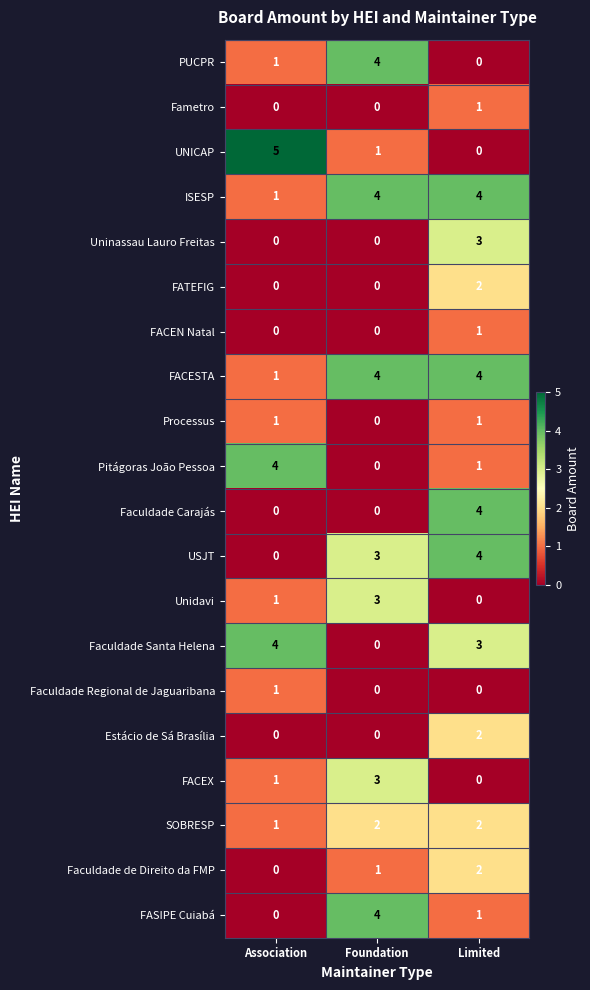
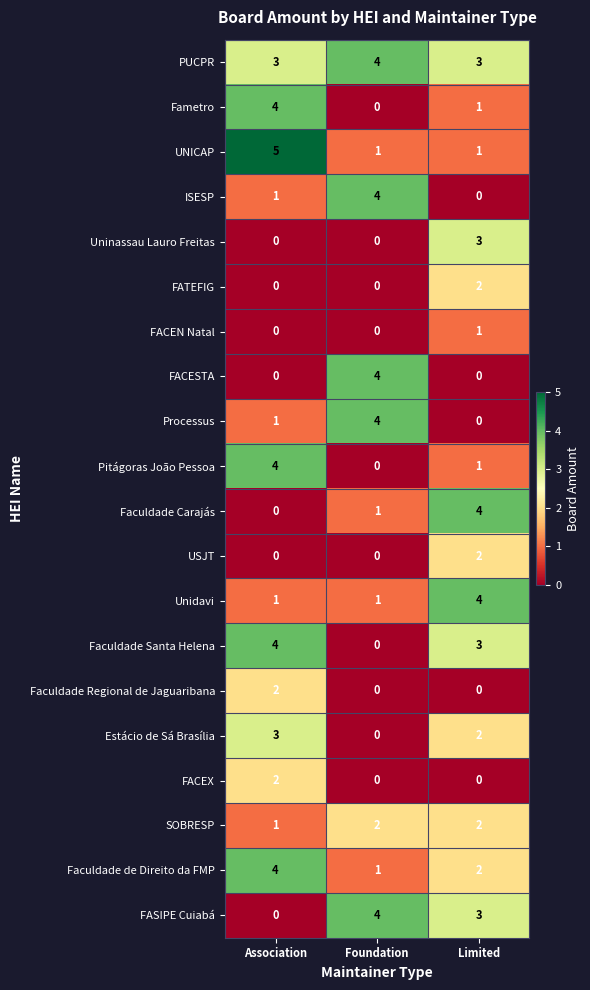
  {
    "PUCPR": {
-     "Association": 1,
+     "Association": 3,
      "Foundation": 4,
-     "Limited": 0
+     "Limited": 3
    },
    "Fametro": {
-     "Association": 0,
+     "Association": 4,
      "Foundation": 0,
      "Limited": 1
    },
    "UNICAP": {
      "Association": 5,
      "Foundation": 1,
-     "Limited": 0
+     "Limited": 1
    },
    "ISESP": {
      "Association": 1,
      "Foundation": 4,
-     "Limited": 4
+     "Limited": 0
    },
    "Uninassau Lauro Freitas": {
      "Association": 0,
      "Foundation": 0,
      "Limited": 3
    },
    "FATEFIG": {
      "Association": 0,
      "Foundation": 0,
      "Limited": 2
    },
    "FACEN Natal": {
      "Association": 0,
      "Foundation": 0,
      "Limited": 1
    },
    "FACESTA": {
-     "Association": 1,
+     "Association": 0,
      "Foundation": 4,
-     "Limited": 4
+     "Limited": 0
    },
    "Processus": {
      "Association": 1,
-     "Foundation": 0,
-     "Limited": 1
+     "Foundation": 4,
+     "Limited": 0
    },
    "Pitágoras João Pessoa": {
      "Association": 4,
      "Foundation": 0,
      "Limited": 1
    },
    "Faculdade Carajás": {
      "Association": 0,
-     "Foundation": 0,
+     "Foundation": 1,
      "Limited": 4
    },
    "USJT": {
      "Association": 0,
-     "Foundation": 3,
-     "Limited": 4
+     "Foundation": 0,
+     "Limited": 2
    },
    "Unidavi": {
      "Association": 1,
-     "Foundation": 3,
-     "Limited": 0
+     "Foundation": 1,
+     "Limited": 4
    },
    "Faculdade Santa Helena": {
      "Association": 4,
      "Foundation": 0,
      "Limited": 3
    },
    "Faculdade Regional de Jaguaribana": {
-     "Association": 1,
+     "Association": 2,
      "Foundation": 0,
      "Limited": 0
    },
    "Estácio de Sá Brasília": {
-     "Association": 0,
+     "Association": 3,
      "Foundation": 0,
      "Limited": 2
    },
    "FACEX": {
-     "Association": 1,
-     "Foundation": 3,
+     "Association": 2,
+     "Foundation": 0,
      "Limited": 0
    },
    "SOBRESP": {
      "Association": 1,
      "Foundation": 2,
      "Limited": 2
    },
    "Faculdade de Direito da FMP": {
-     "Association": 0,
+     "Association": 4,
      "Foundation": 1,
      "Limited": 2
    },
    "FASIPE Cuiabá": {
      "Association": 0,
      "Foundation": 4,
-     "Limited": 1
+     "Limited": 3
    }
  }
